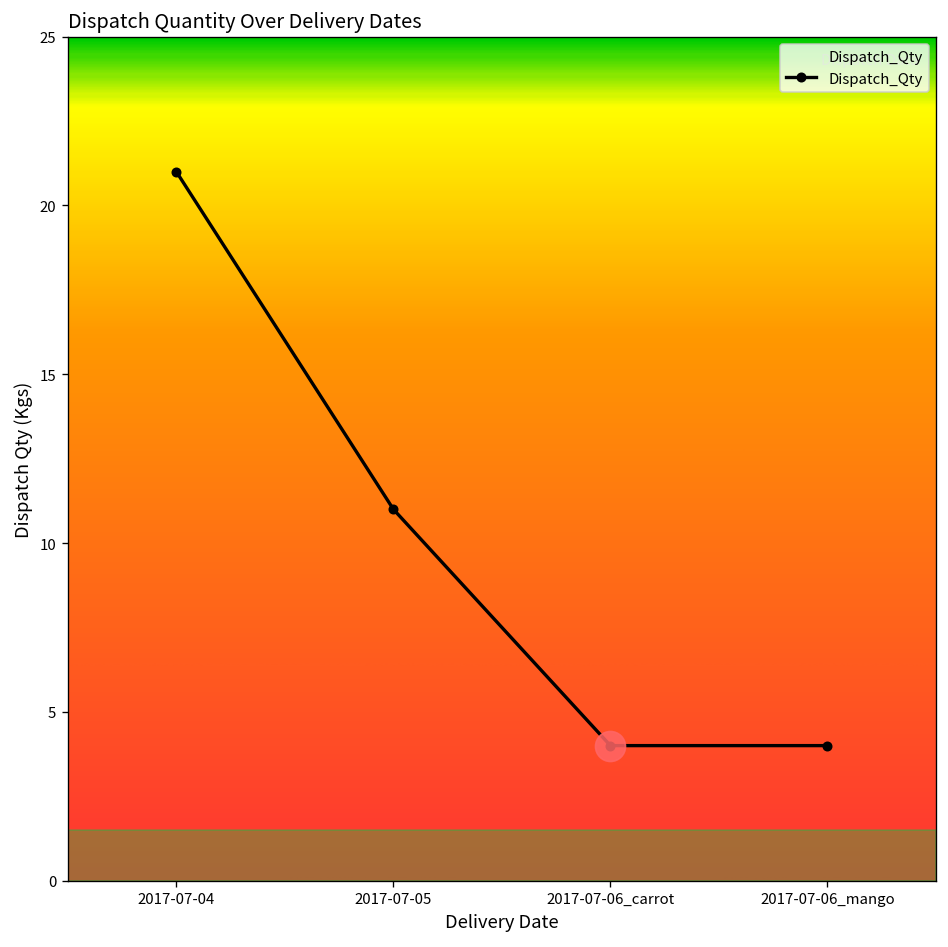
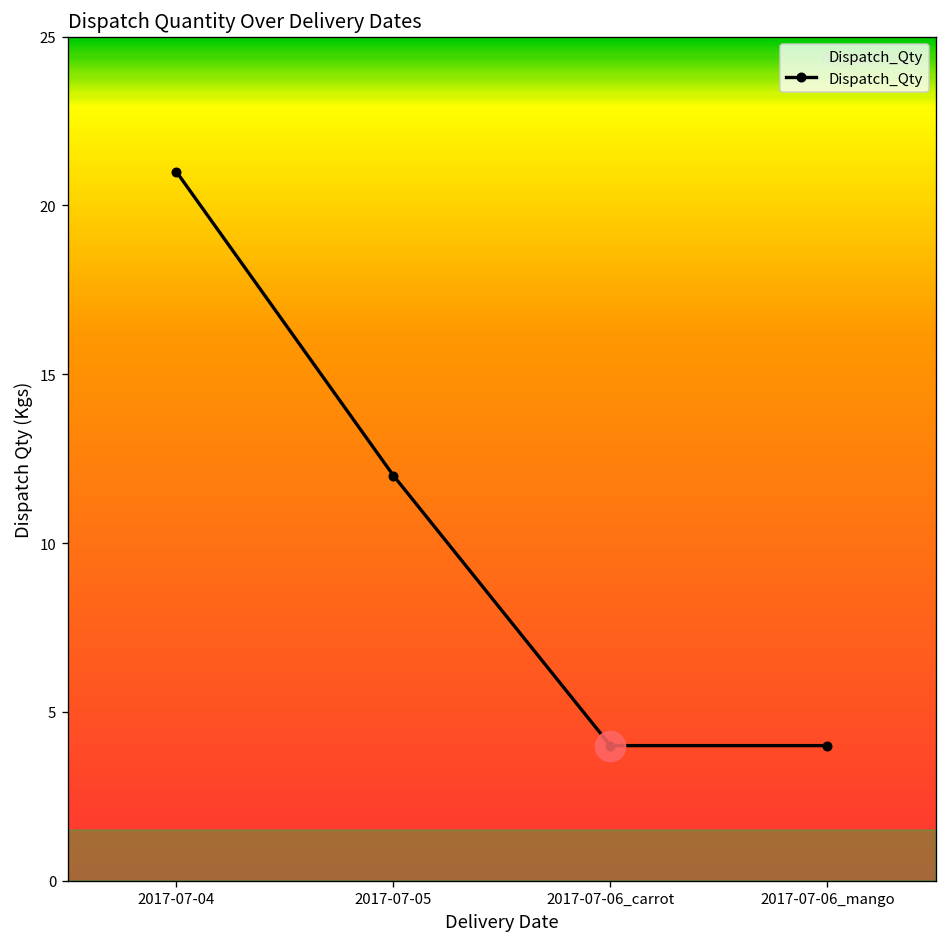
  {
    "Dispatch_Qty": {
      "2017-07-04": 21,
-     "2017-07-05": 11,
+     "2017-07-05": 12,
      "2017-07-06_mango": 4
    }
  }
